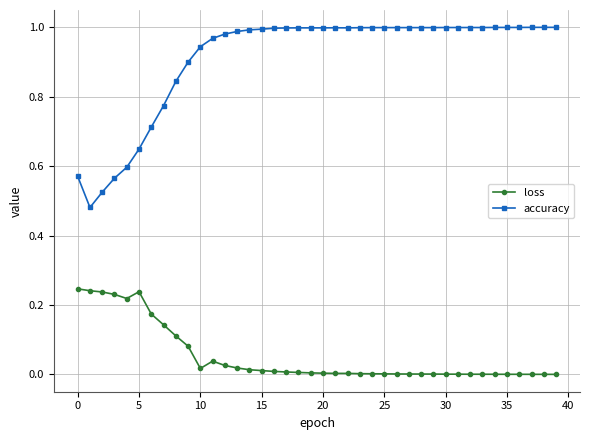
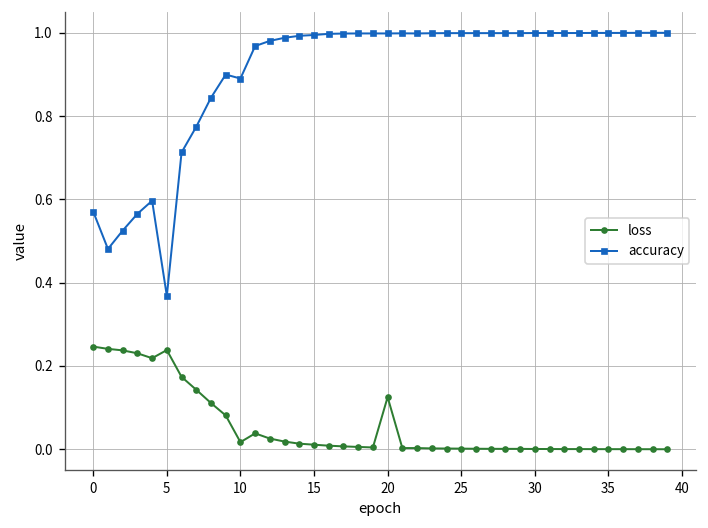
  {
    "loss": {
      "0": 0.25,
      "5": 0.24,
      "10": 0.02,
      "15": 0.01,
-     "20": 0.00,
+     "20": 0.13,
      "25": 0.00,
      "30": 0.00,
      "35": 0.00
    },
    "accuracy": {
      "0": 0.57,
-     "5": 0.65,
-     "10": 0.94,
+     "5": 0.37,
+     "10": 0.89,
      "15": 0.99,
      "20": 1.00,
      "25": 1.00,
      "30": 1.00,
      "35": 1.00
    }
  }
